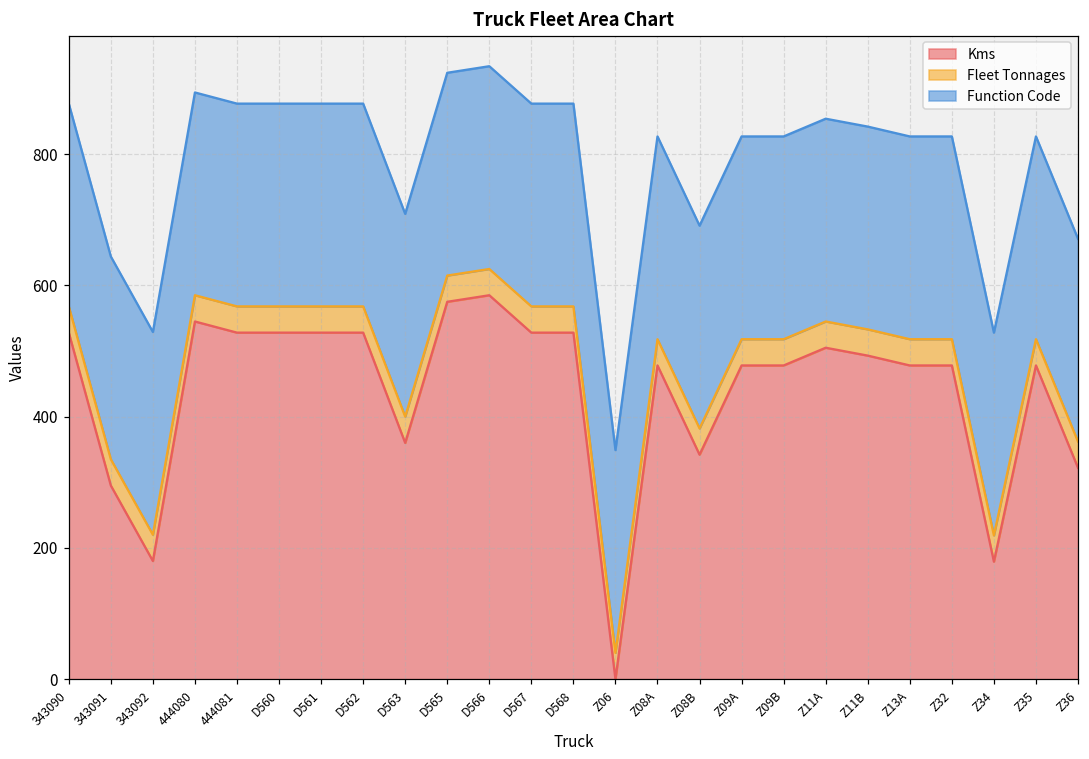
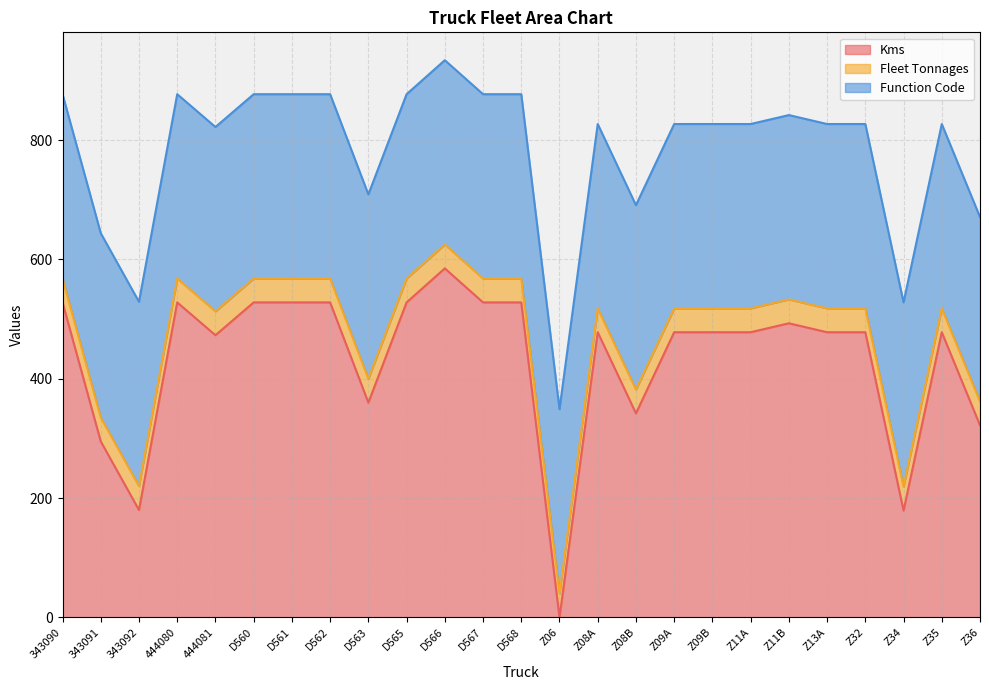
  {
    "Kms": {
      "343090": 530,
      "343091": 300,
      "343092": 180,
-     "444080": 550,
-     "444081": 530,
+     "444080": 530,
+     "444081": 470,
      "D560": 530,
      "D561": 530,
      "D562": 530,
      "D563": 360,
-     "D565": 580,
+     "D565": 530,
      "D566": 590,
      "D567": 530,
      "D568": 530,
      "Z06": 0,
      "Z08A": 480,
      "Z08B": 340,
      "Z09A": 480,
      "Z09B": 480,
-     "Z11A": 510,
+     "Z11A": 480,
      "Z11B": 490,
      "Z13A": 480,
      "Z32": 480,
      "Z34": 180,
      "Z35": 480,
      "Z36": 320
    },
    "Fleet Tonnages": {
      "343090": 40,
      "343091": 40,
      "343092": 40,
      "444080": 40,
      "444081": 40,
      "D560": 40,
      "D561": 40,
      "D562": 40,
      "D563": 40,
      "D565": 40,
      "D566": 40,
      "D567": 40,
      "D568": 40,
      "Z06": 40,
      "Z08A": 40,
      "Z08B": 40,
      "Z09A": 40,
      "Z09B": 40,
      "Z11A": 40,
      "Z11B": 40,
      "Z13A": 40,
      "Z32": 40,
      "Z34": 40,
      "Z35": 40,
      "Z36": 40
    },
    "Function Code": {
      "343090": 310,
      "343091": 310,
      "343092": 310,
      "444080": 310,
      "444081": 310,
      "D560": 310,
      "D561": 310,
      "D562": 310,
      "D563": 310,
      "D565": 310,
      "D566": 310,
      "D567": 310,
      "D568": 310,
      "Z06": 310,
      "Z08A": 310,
      "Z08B": 310,
      "Z09A": 310,
      "Z09B": 310,
      "Z11A": 310,
      "Z11B": 310,
      "Z13A": 310,
      "Z32": 310,
      "Z34": 310,
      "Z35": 310,
      "Z36": 310
    }
  }
